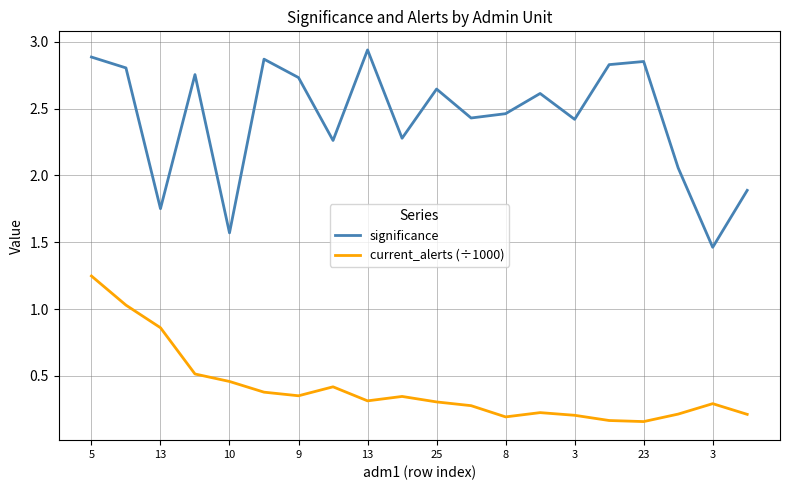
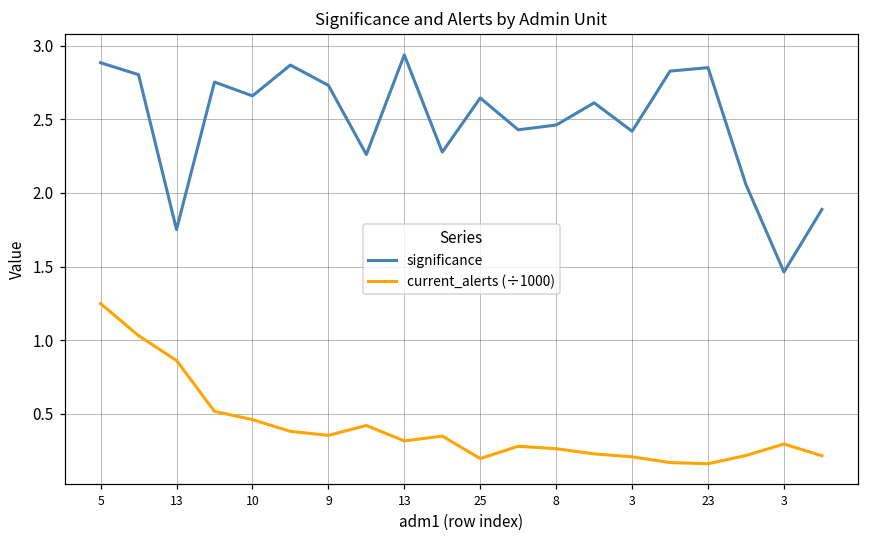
  {
    "significance": {
-     "10": 1.57,
+     "10": 2.66,
      "25": 2.65,
      "8": 2.46,
      "23": 2.85
    },
    "current_alerts (÷1000)": {
      "10": 0.46,
-     "25": 0.31,
-     "8": 0.19,
+     "25": 0.19,
+     "8": 0.26,
      "23": 0.16
    }
  }
